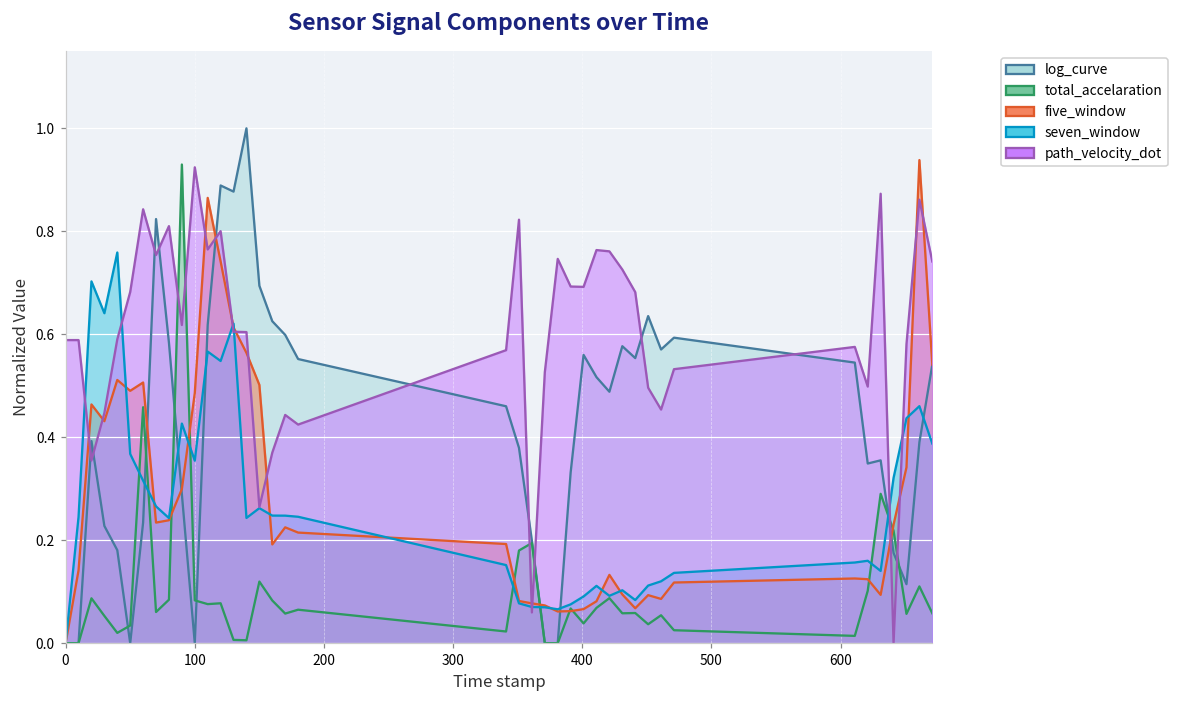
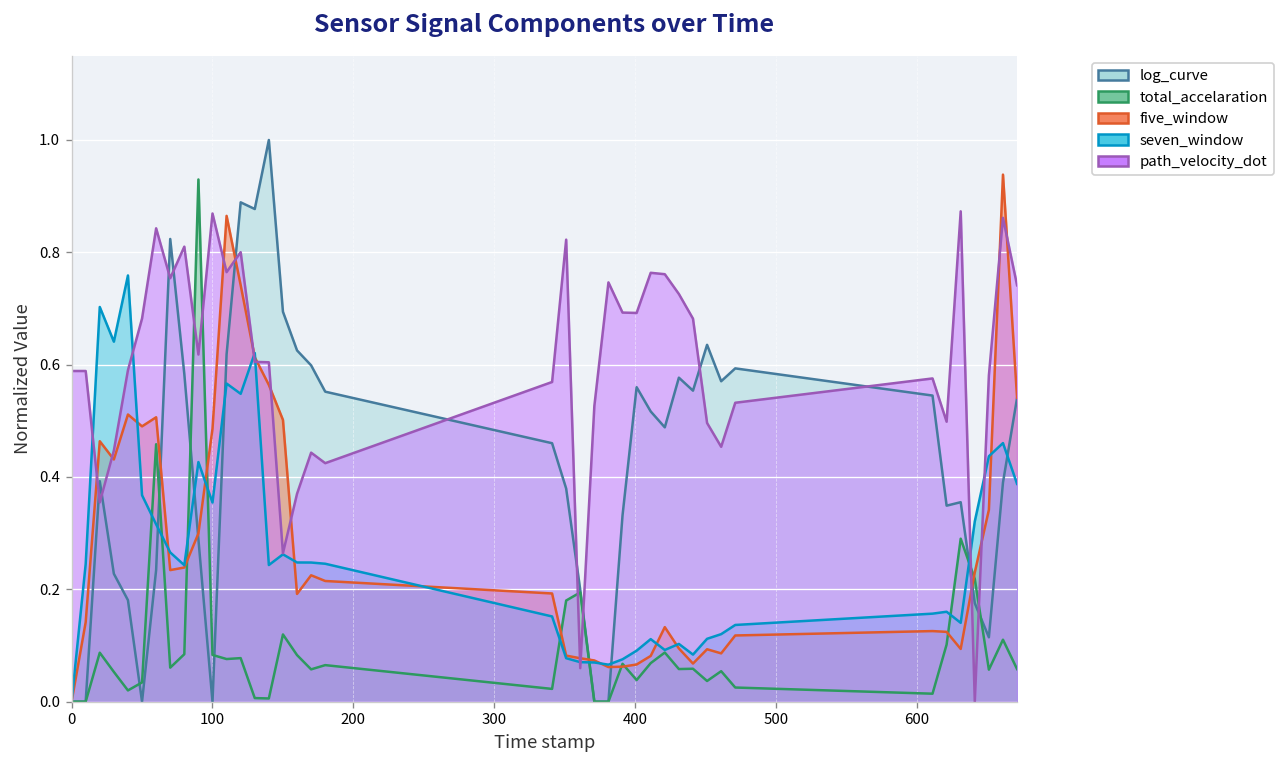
  {
    "log_curve": {
      "100": 0.00
    },
    "total_accelaration": {
      "100": 0.08
    },
    "five_window": {
      "100": 0.49
    },
    "seven_window": {
      "100": 0.35
    },
    "path_velocity_dot": {
      "0": 0.59,
-     "100": 0.92
+     "100": 0.87
    }
  }
